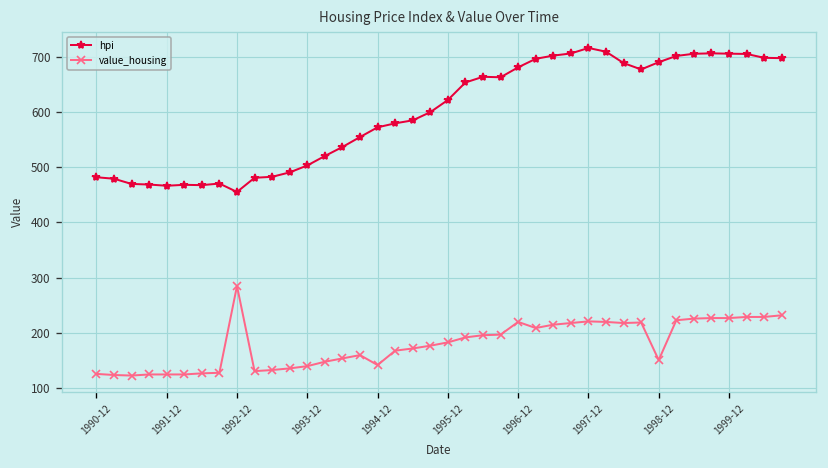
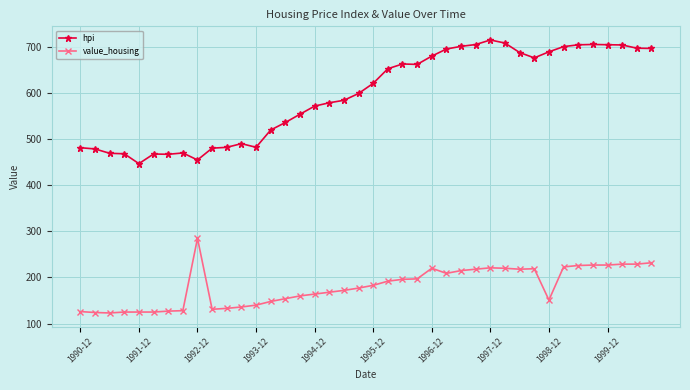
  {
    "hpi": {
      "1990-12": 480,
-     "1991-12": 470,
+     "1991-12": 450,
      "1992-12": 460,
-     "1993-12": 500,
+     "1993-12": 480,
      "1994-12": 570,
      "1995-12": 620,
      "1996-12": 680,
      "1997-12": 720,
      "1998-12": 690,
      "1999-12": 710
    },
    "value_housing": {
      "1990-12": 130,
      "1991-12": 130,
      "1992-12": 290,
      "1993-12": 140,
-     "1994-12": 140,
+     "1994-12": 160,
      "1995-12": 180,
      "1996-12": 220,
      "1997-12": 220,
      "1998-12": 150,
      "1999-12": 230
    }
  }
